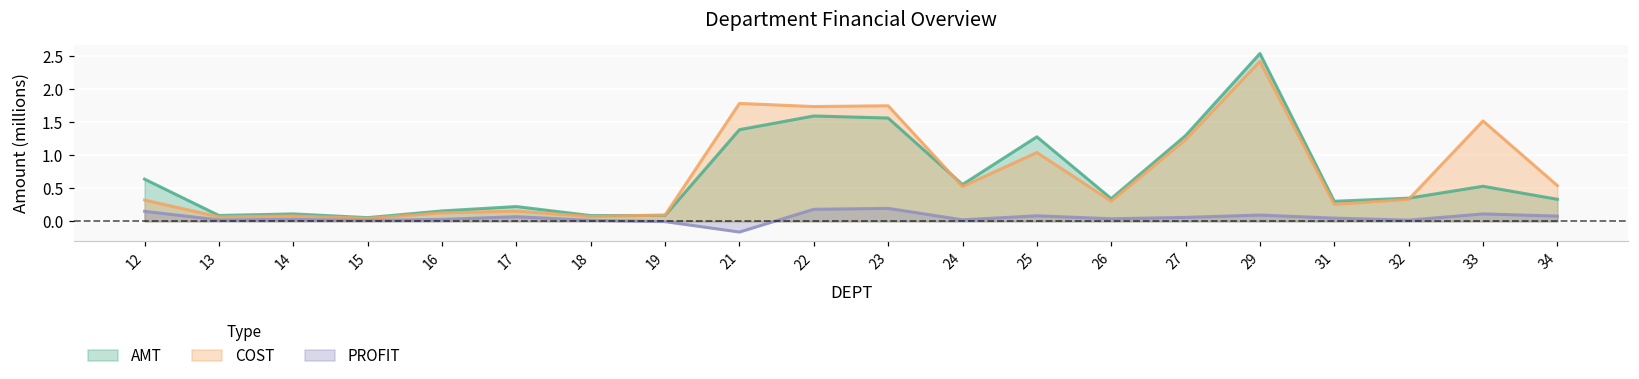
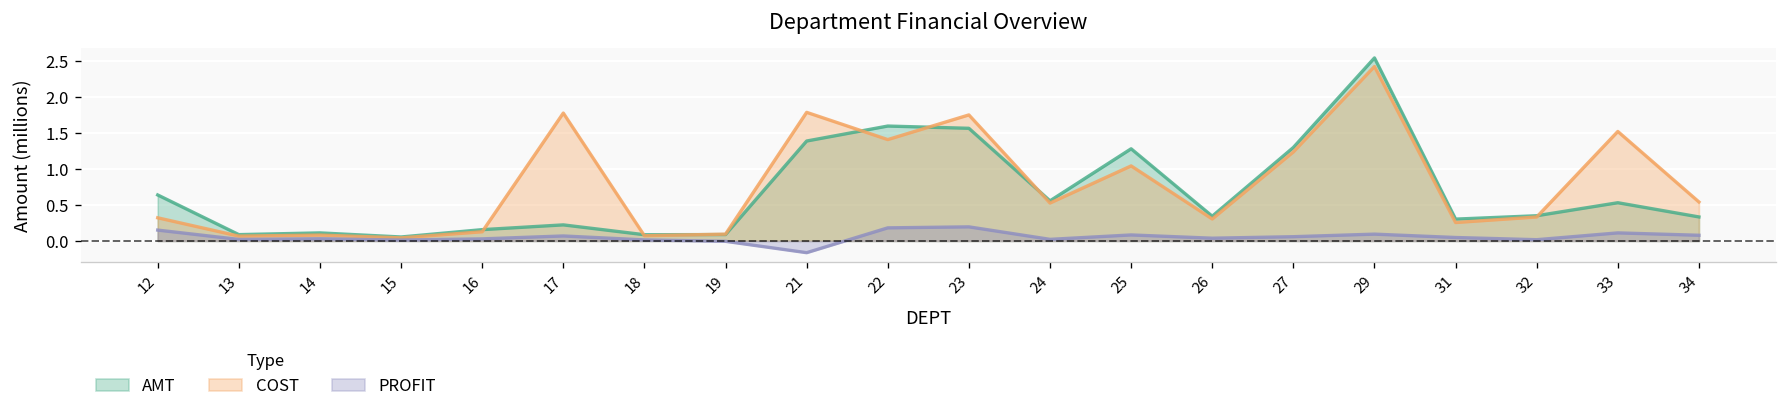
  {
    "COST": {
      "12": 0.3,
-     "17": 0.2,
+     "17": 1.8,
      "21": 1.8,
-     "22": 1.7,
+     "22": 1.4,
      "23": 1.7,
      "25": 1.0,
      "27": 1.2,
      "29": 2.4,
      "31": 0.3,
      "33": 1.5,
      "34": 0.5
    }
  }
